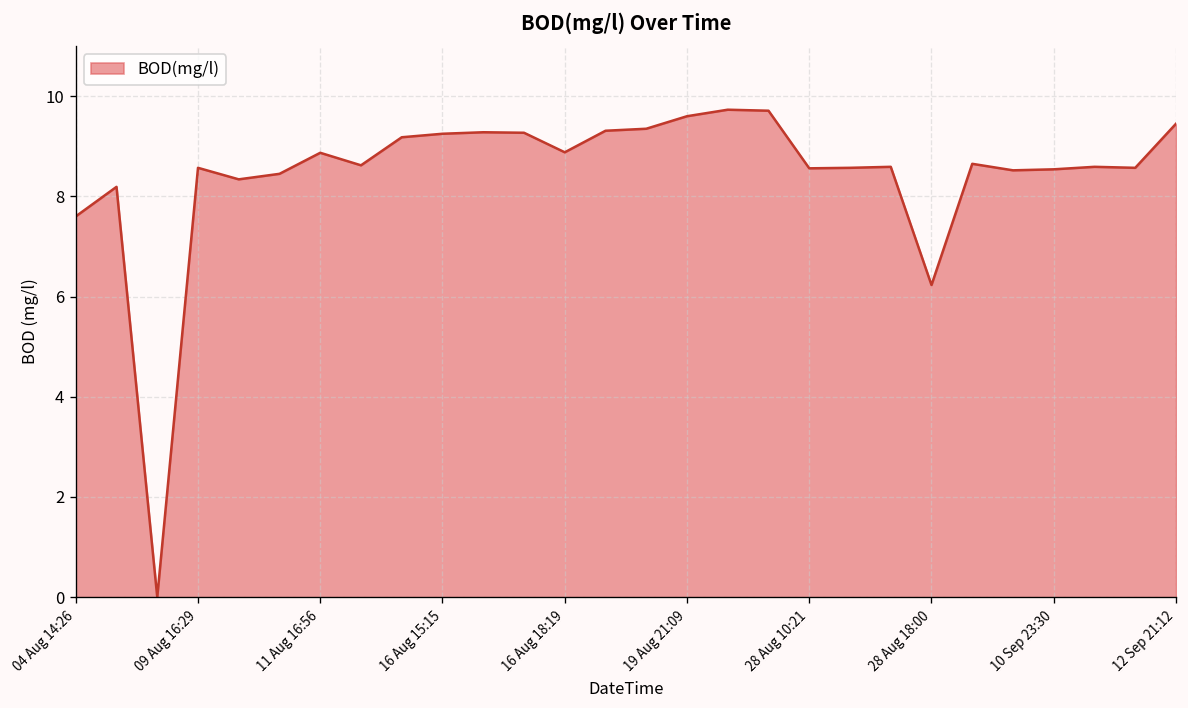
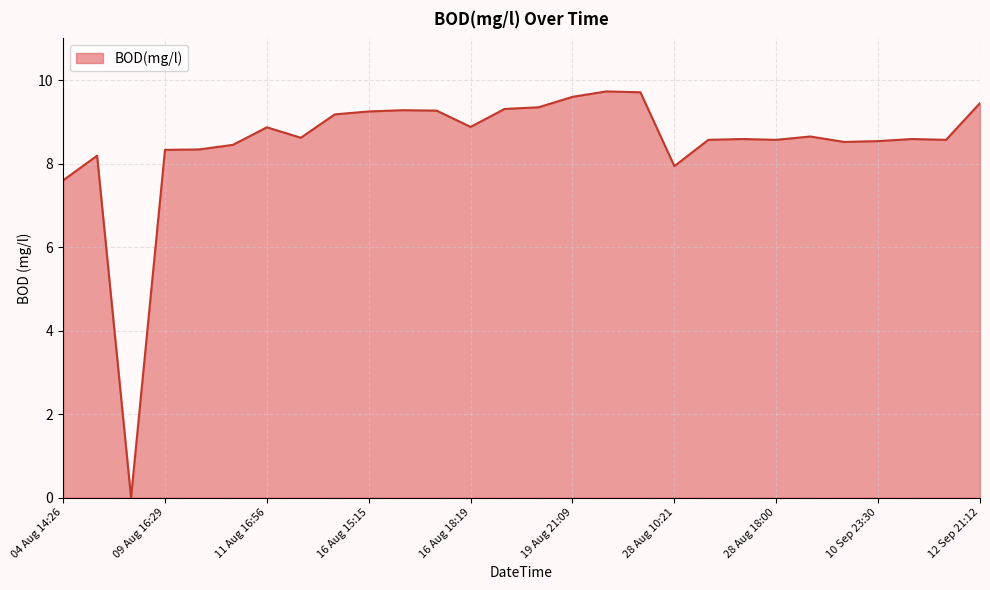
  {
    "04 Aug 14:26": 7.6,
-   "09 Aug 16:29": 8.6,
+   "09 Aug 16:29": 8.3,
    "11 Aug 16:56": 8.9,
    "16 Aug 15:15": 9.3,
    "16 Aug 18:19": 8.9,
    "19 Aug 21:09": 9.6,
-   "28 Aug 10:21": 8.6,
-   "28 Aug 18:00": 6.2,
+   "28 Aug 10:21": 7.9,
+   "28 Aug 18:00": 8.6,
    "10 Sep 23:30": 8.5,
    "12 Sep 21:12": 9.5
  }
